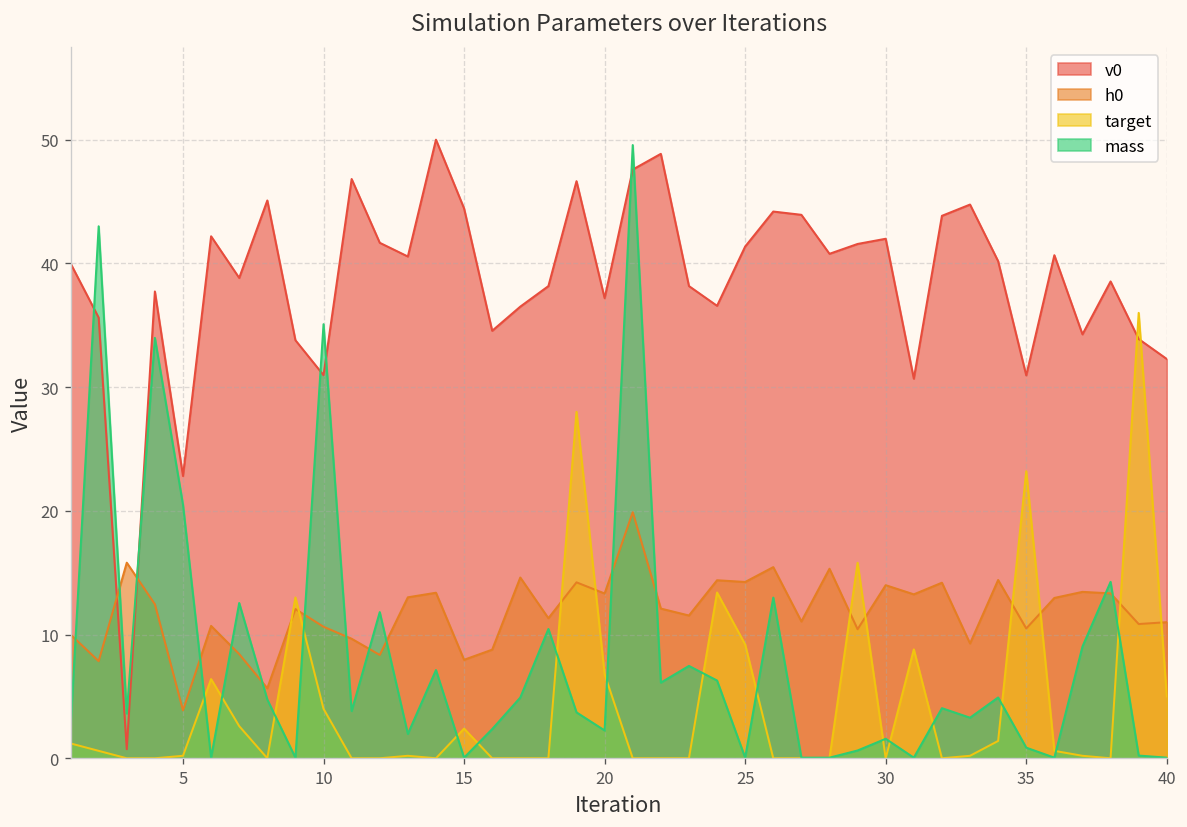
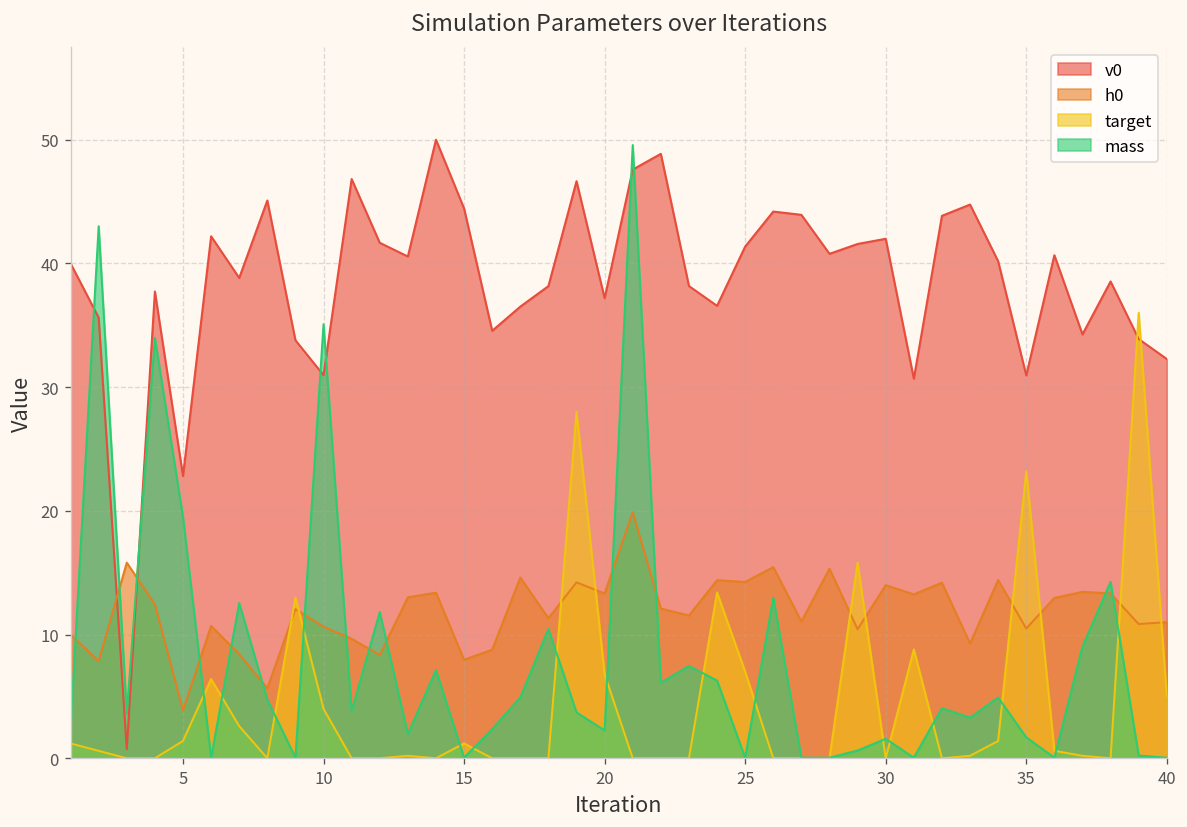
  {
    "target": {
-     "5": 0.2,
+     "5": 1.4,
      "10": 4.0,
-     "15": 2.4,
+     "15": 1.2,
      "20": 6.8,
-     "25": 9.2,
+     "25": 7.0,
      "30": 0.0,
      "35": 23.2,
      "40": 5.0
    },
    "mass": {
-     "5": 20.5,
+     "5": 19.5,
      "10": 35.1,
      "15": 0.1,
      "20": 2.3,
      "25": 0.1,
      "30": 1.6,
-     "35": 0.9,
+     "35": 1.7,
      "40": 0.1
    }
  }
